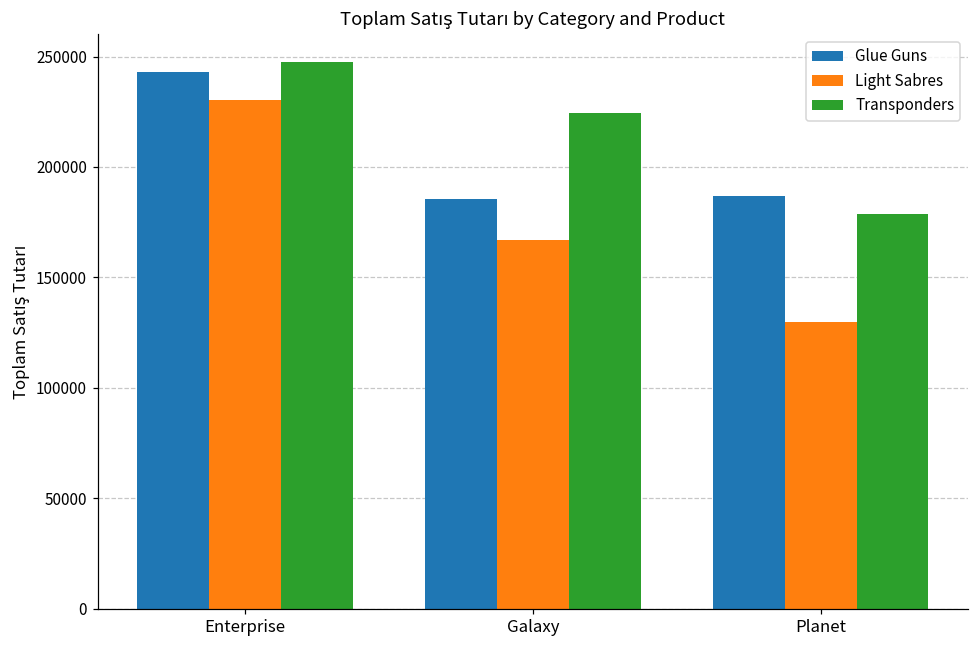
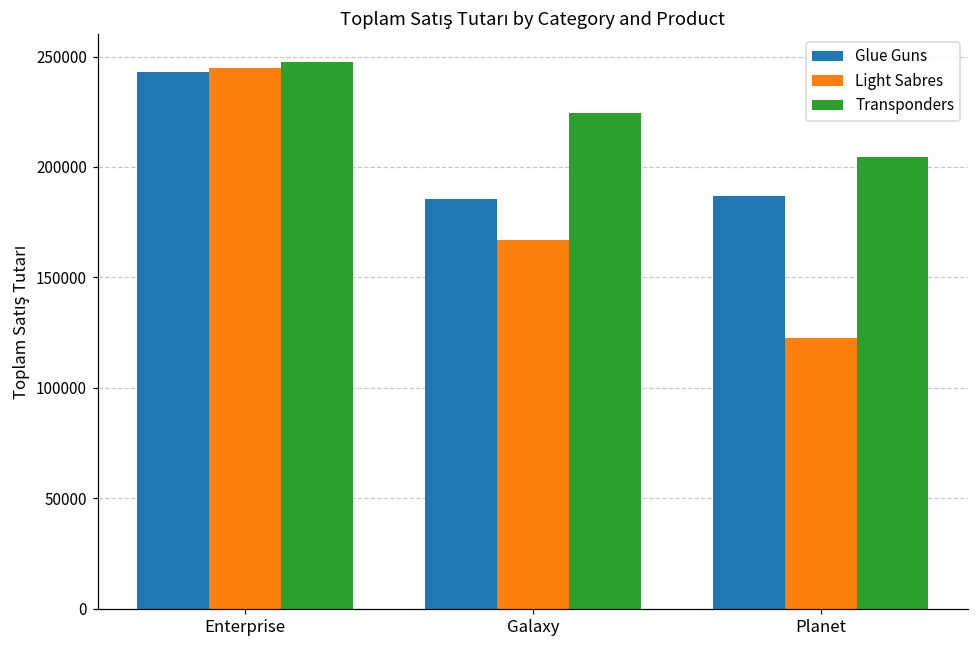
  {
    "Glue Guns": {
      "Enterprise": 243000,
      "Galaxy": 185000,
      "Planet": 187000
    },
    "Light Sabres": {
-     "Enterprise": 230000,
+     "Enterprise": 245000,
      "Galaxy": 167000,
-     "Planet": 130000
+     "Planet": 123000
    },
    "Transponders": {
      "Enterprise": 248000,
      "Galaxy": 225000,
-     "Planet": 179000
+     "Planet": 205000
    }
  }
